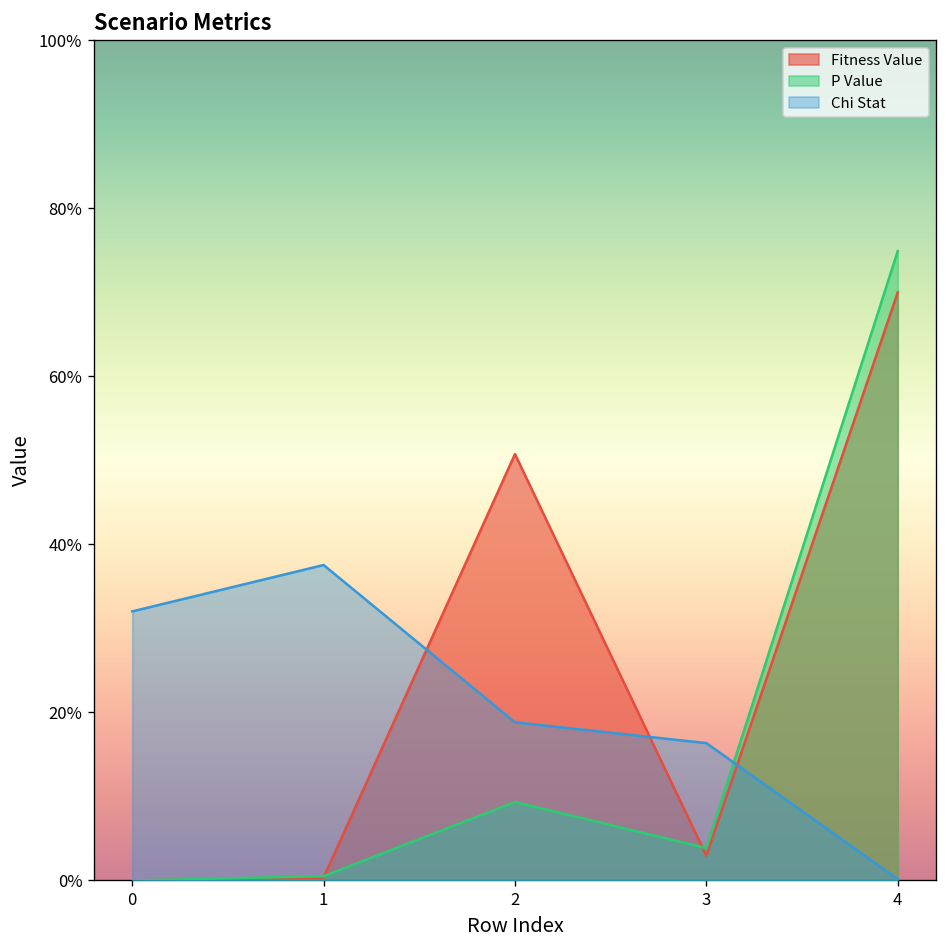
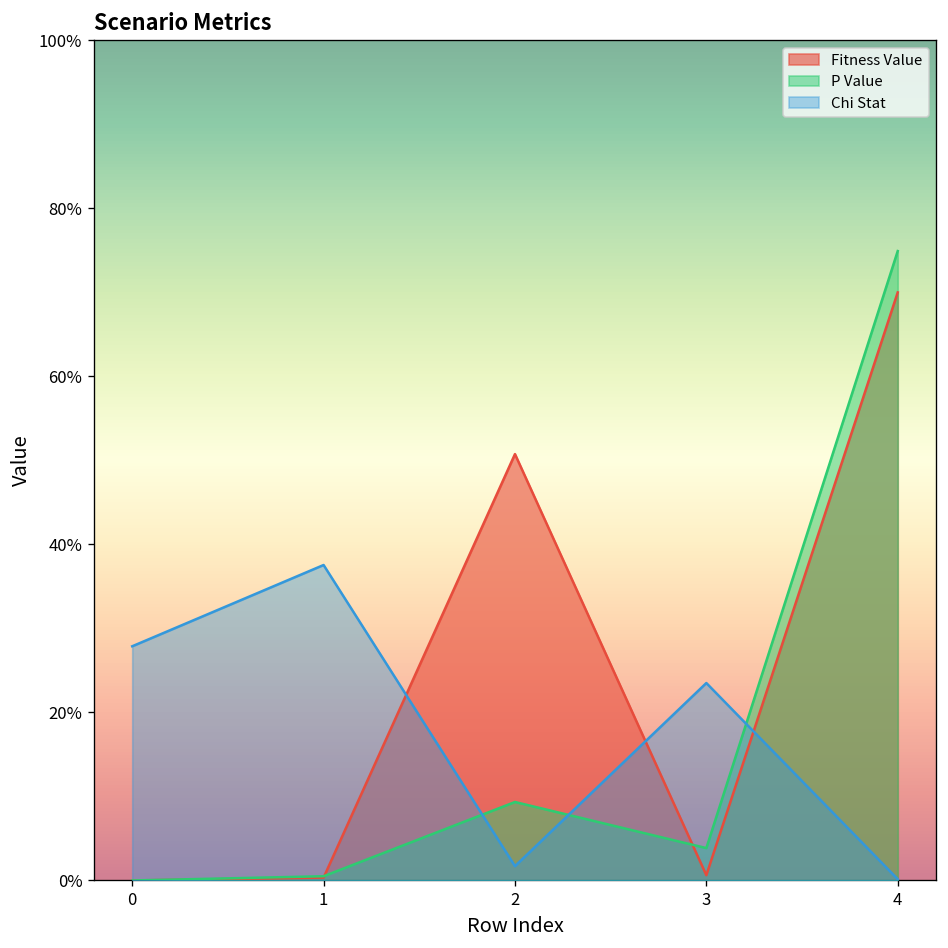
  {
    "Fitness Value": {
      "2": "51%",
-     "3": "3%",
+     "3": "1%",
      "4": "70%"
    },
    "P Value": {
      "2": "9%",
      "3": "4%",
      "4": "75%"
    },
    "Chi Stat": {
-     "0": "32%",
+     "0": "28%",
      "1": "38%",
-     "2": "19%",
-     "3": "16%",
+     "2": "2%",
+     "3": "23%",
      "4": "0%"
    }
  }
